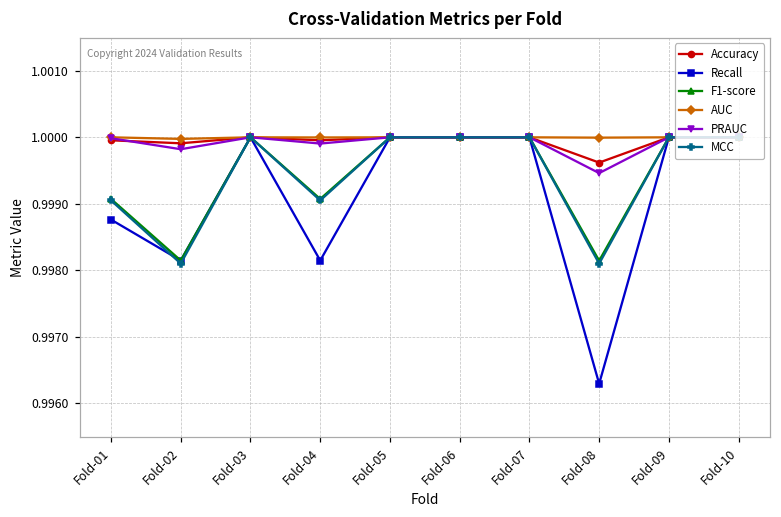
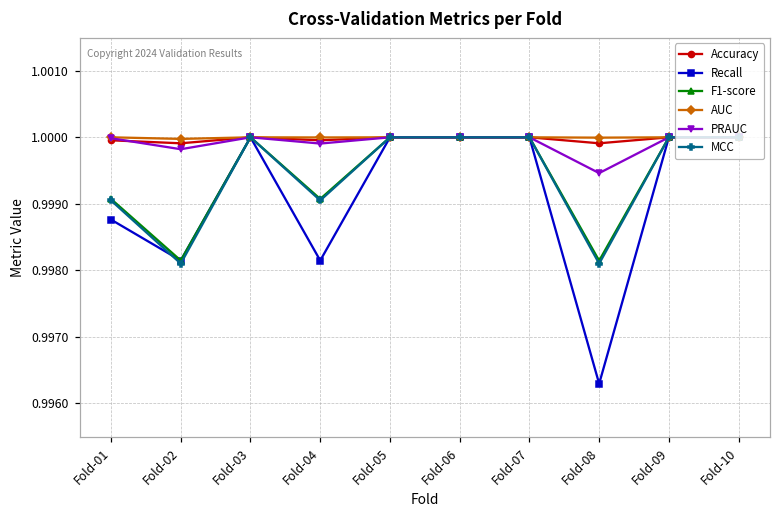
  {
    "Accuracy": {
      "Fold-02": 0.9999,
      "Fold-04": 1.0000,
-     "Fold-08": 0.9996
+     "Fold-08": 0.9999
    },
    "Recall": {
      "Fold-01": 0.9988,
      "Fold-04": 0.9981,
      "Fold-08": 0.9963
    },
    "F1-score": {
      "Fold-08": 0.9981
    },
    "AUC": {
      "Fold-02": 1.0000,
      "Fold-04": 1.0000,
      "Fold-08": 1.0000
    },
    "PRAUC": {
      "Fold-02": 0.9998,
      "Fold-04": 0.9999,
      "Fold-08": 0.9995
    },
    "MCC": {
      "Fold-02": 0.9981,
      "Fold-08": 0.9981
    }
  }
